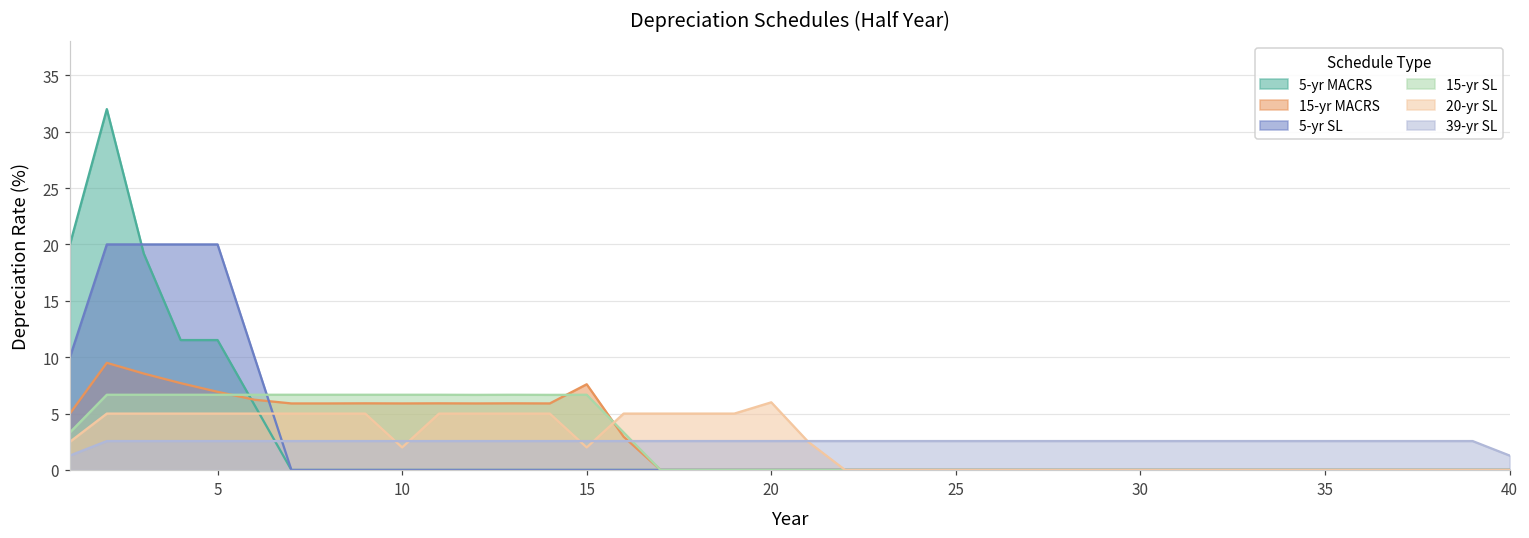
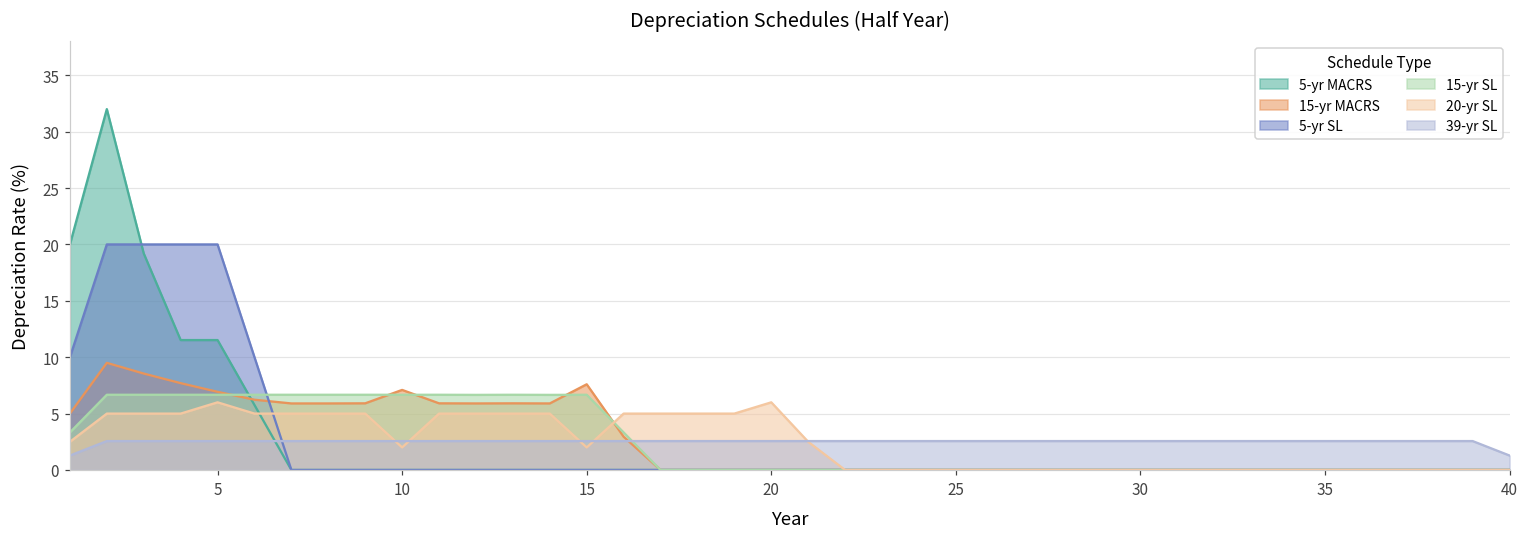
  {
    "15-yr MACRS": {
      "5": 6.9,
-     "10": 5.9,
+     "10": 7.1,
      "15": 7.6
    },
    "20-yr SL": {
-     "5": 5,
+     "5": 6,
      "10": 2,
      "15": 2,
      "20": 6
    }
  }
